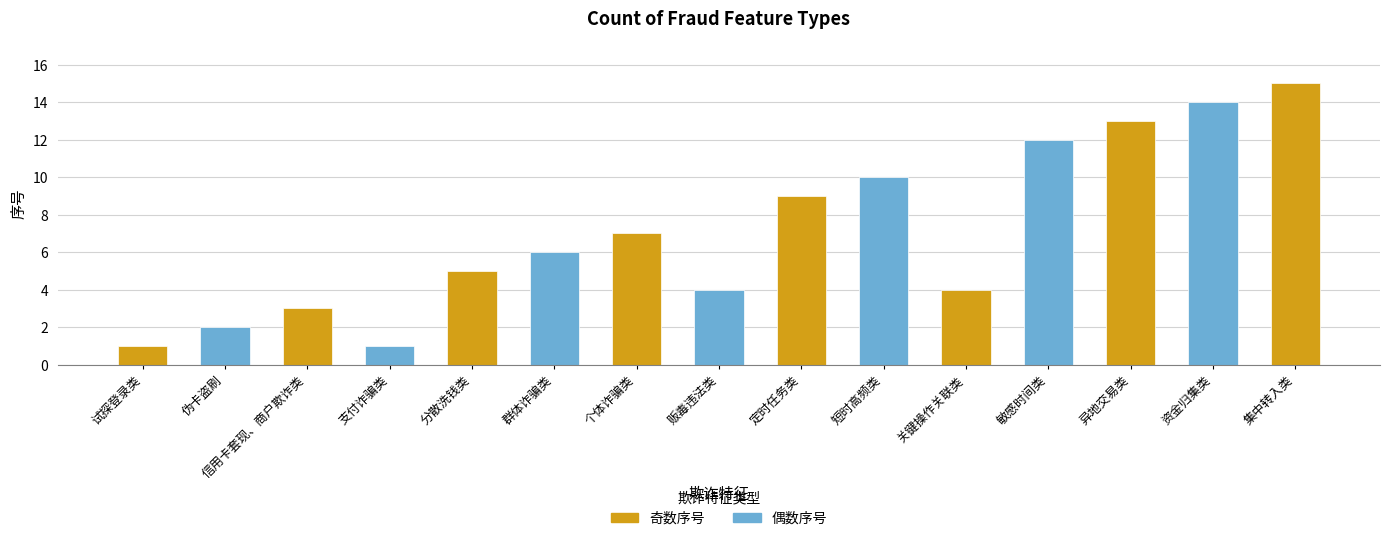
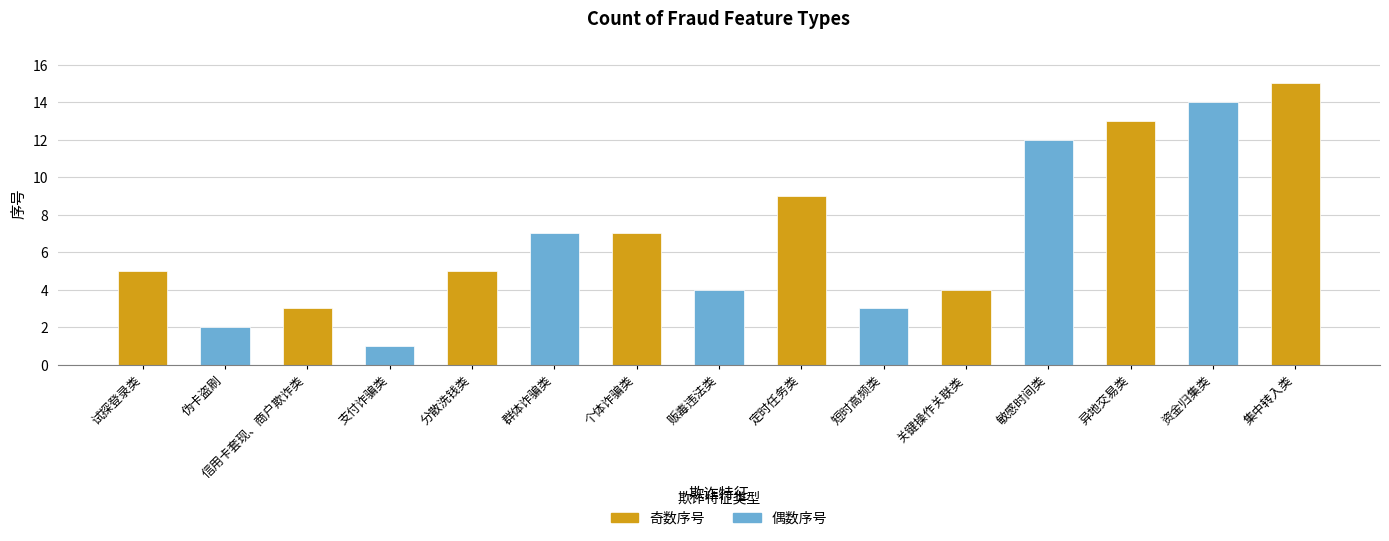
  {
-   "试探登录类": 1,
+   "试探登录类": 5,
    "伪卡盗刷": 2,
    "信用卡套现、商户欺诈类": 3,
    "支付诈骗类": 1,
    "分散洗钱类": 5,
-   "群体诈骗类": 6,
+   "群体诈骗类": 7,
    "个体诈骗类": 7,
    "贩毒违法类": 4,
    "定时任务类": 9,
-   "短时高频类": 10,
+   "短时高频类": 3,
    "关键操作关联类": 4,
    "敏感时间类": 12,
    "异地交易类": 13,
    "资金归集类": 14,
    "集中转入类": 15
  }
